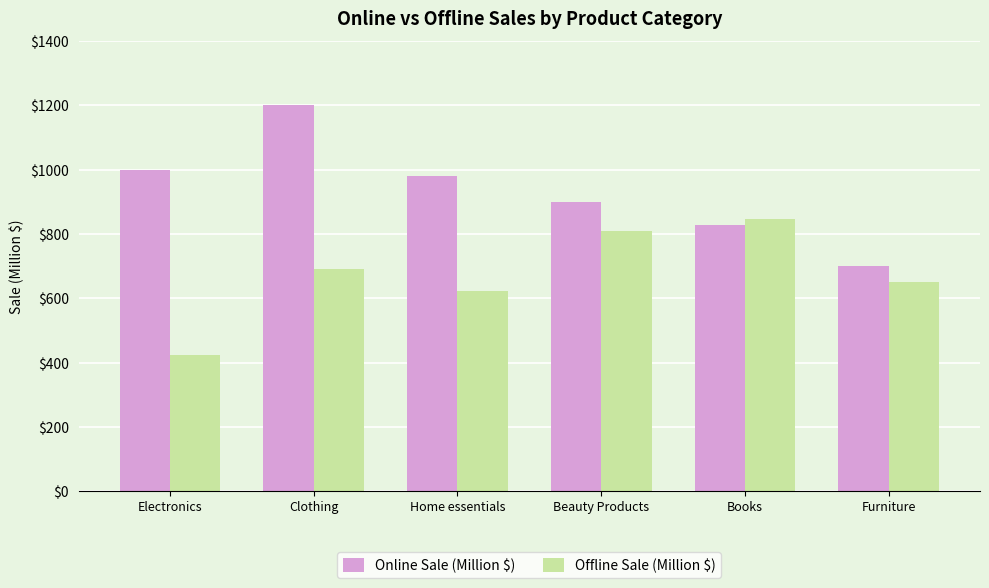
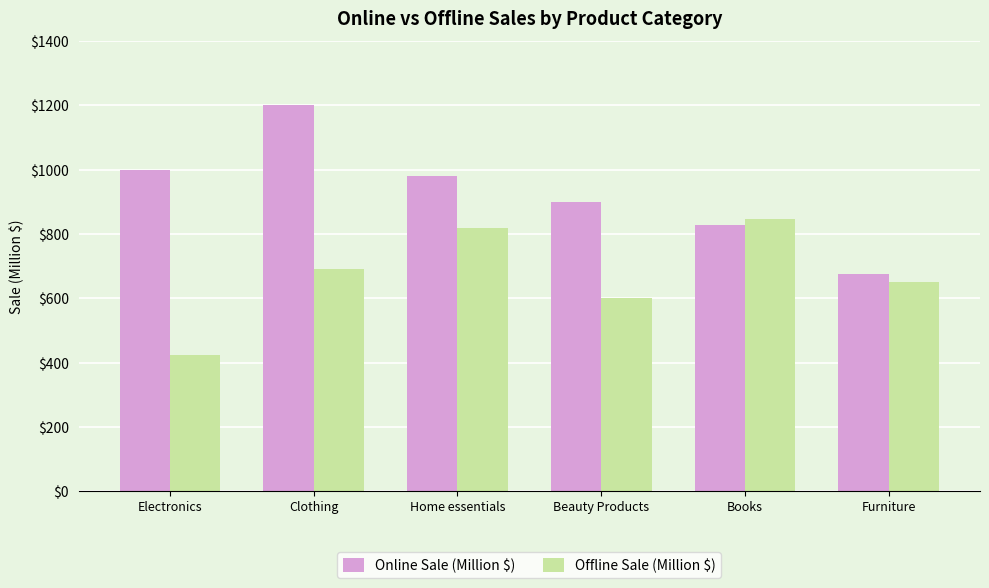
  {
    "Online Sale (Million $)": {
      "Electronics": "$1000",
      "Clothing": "$1200",
      "Home essentials": "$980",
      "Beauty Products": "$900",
      "Books": "$830",
-     "Furniture": "$700"
+     "Furniture": "$670"
    },
    "Offline Sale (Million $)": {
      "Electronics": "$430",
      "Clothing": "$690",
-     "Home essentials": "$620",
-     "Beauty Products": "$810",
+     "Home essentials": "$820",
+     "Beauty Products": "$600",
      "Books": "$850",
      "Furniture": "$650"
    }
  }
